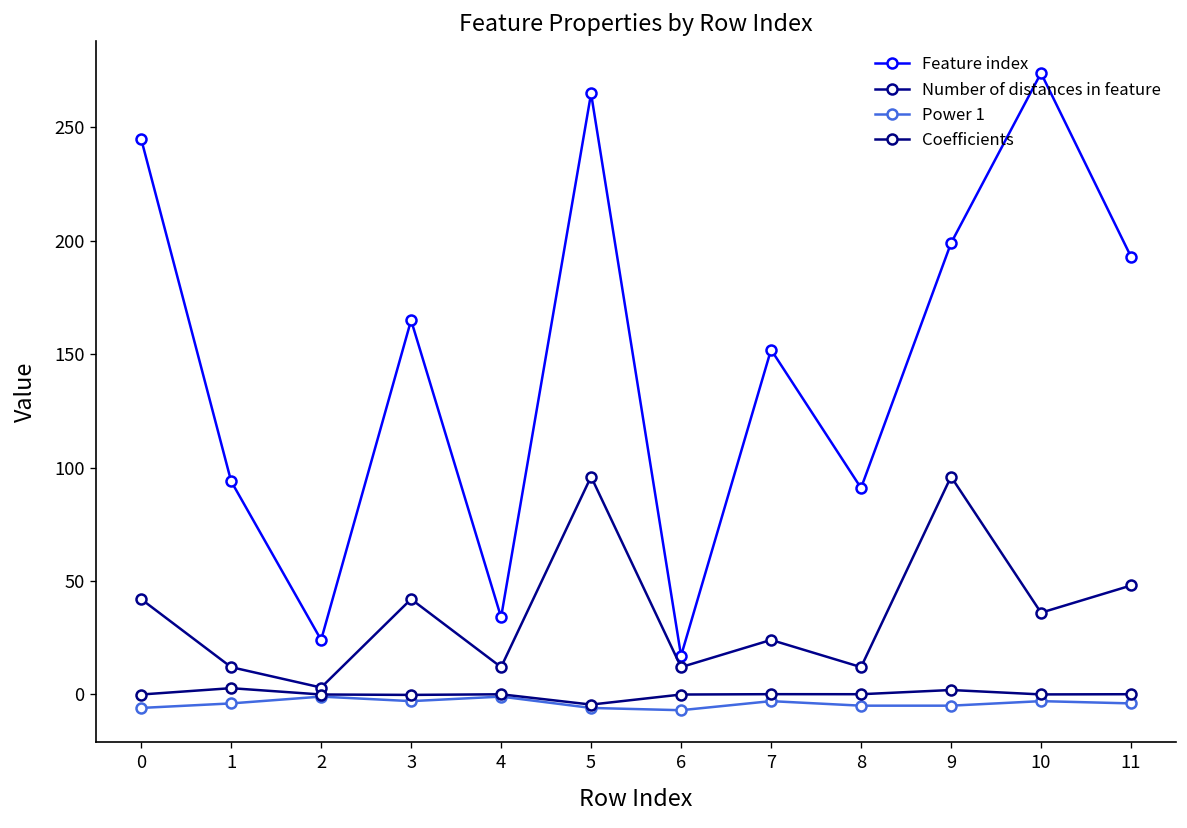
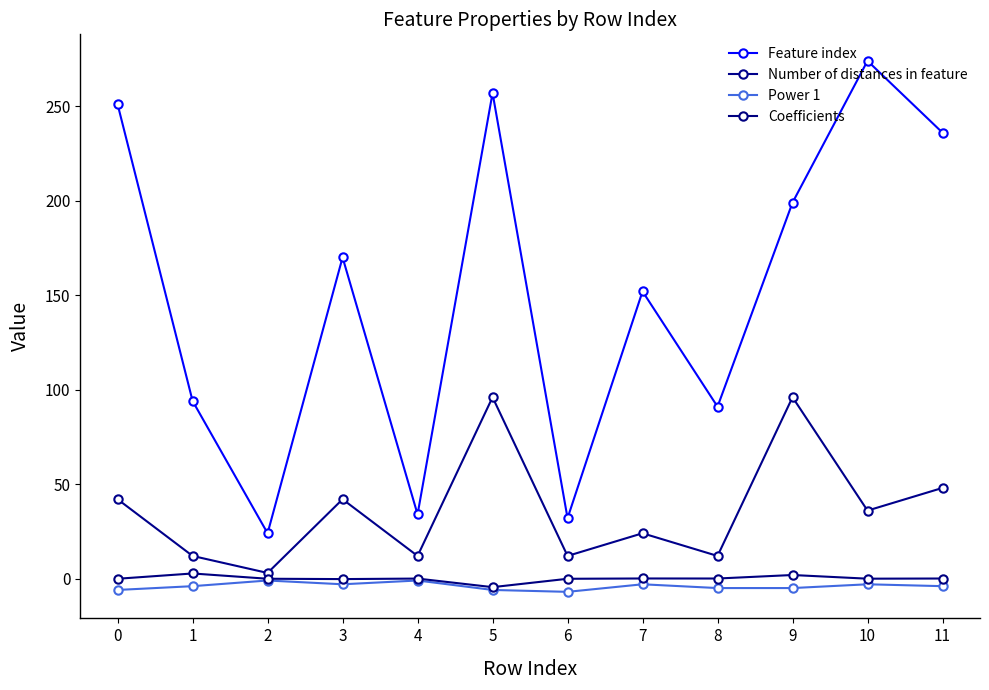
  {
    "Feature index": {
-     "0": 245,
+     "0": 251,
      "1": 94,
      "2": 24,
-     "3": 165,
+     "3": 170,
      "4": 34,
-     "5": 265,
-     "6": 17,
+     "5": 257,
+     "6": 32,
      "7": 152,
      "8": 91,
      "9": 199,
      "10": 274,
-     "11": 193
+     "11": 236
    },
    "Power 1": {
      "0": -6,
      "1": -4,
      "3": -3,
      "5": -6,
      "6": -7,
      "7": -3,
      "8": -5,
      "9": -5,
      "10": -3,
      "11": -4
    }
  }
